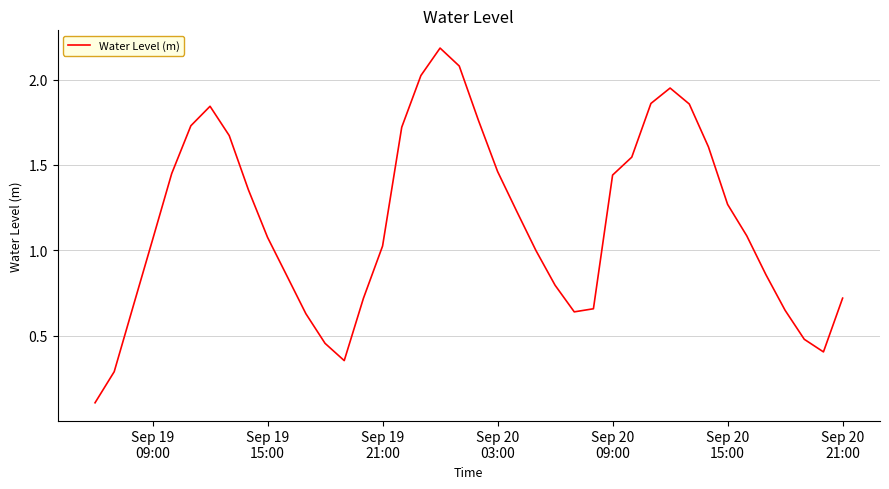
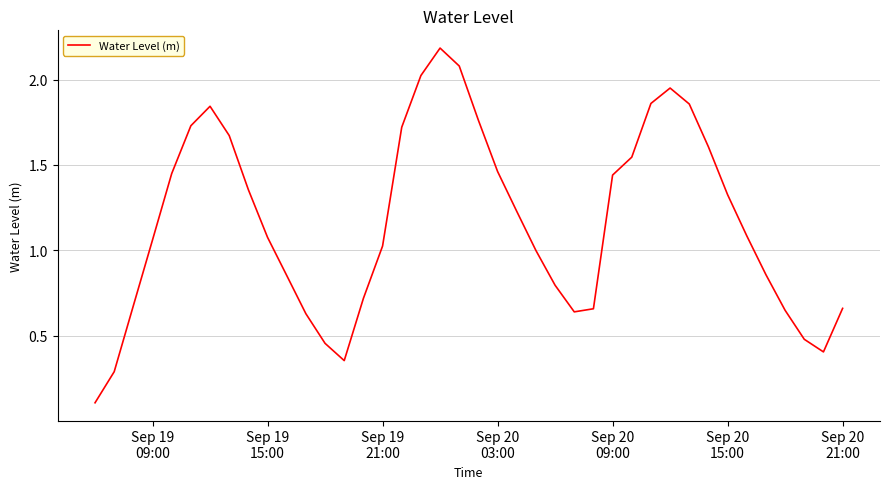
  {
    "Sep 19 09:00": 1.06,
    "Sep 19 15:00": 1.08,
    "Sep 19 21:00": 1.02,
    "Sep 20 03:00": 1.46,
    "Sep 20 09:00": 1.44,
-   "Sep 20 15:00": 1.27,
-   "Sep 20 21:00": 0.72
+   "Sep 20 15:00": 1.33,
+   "Sep 20 21:00": 0.66
  }
